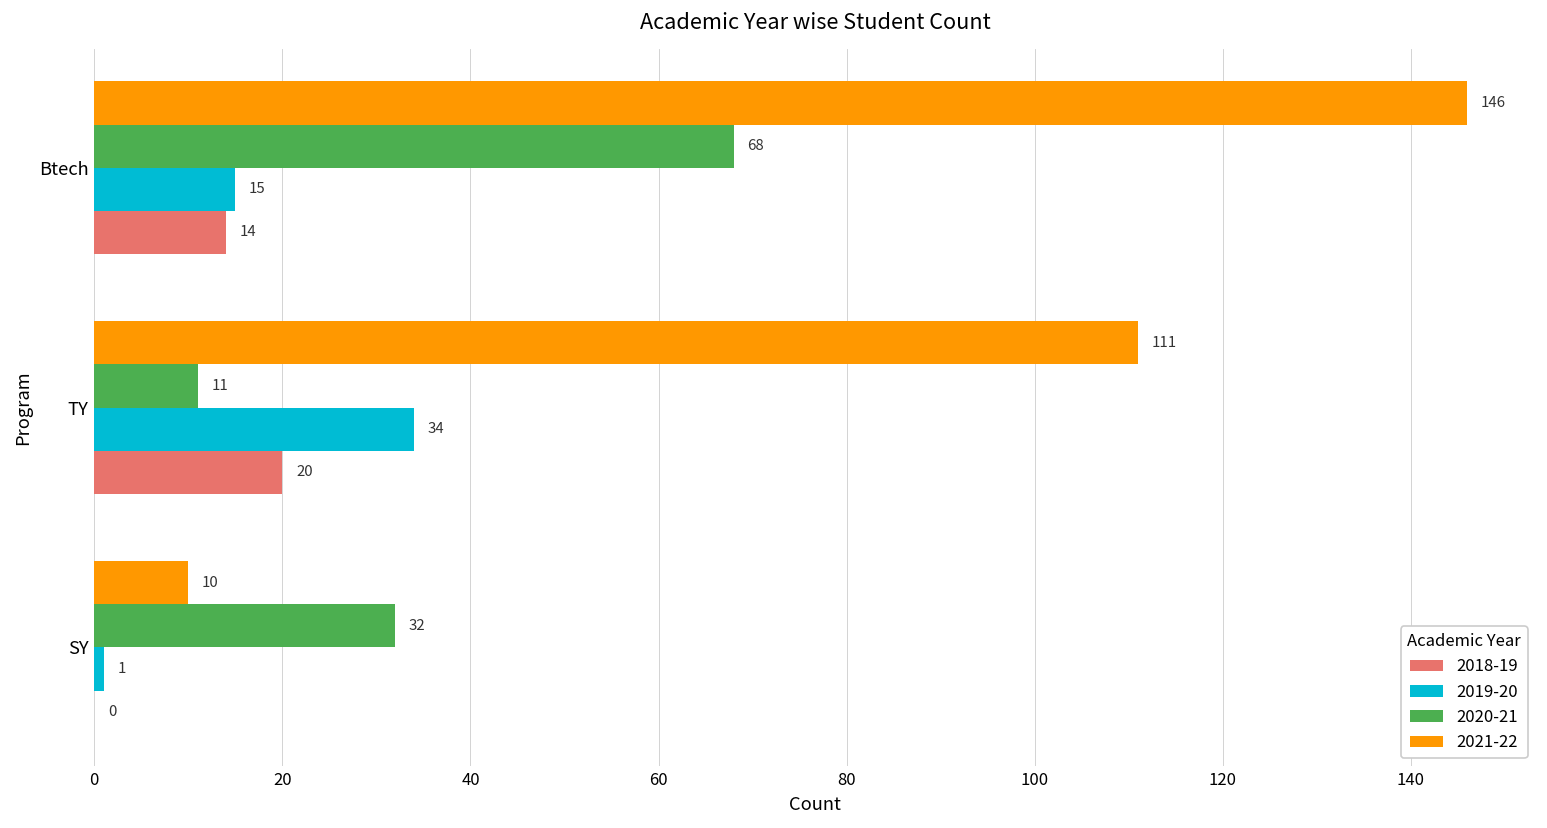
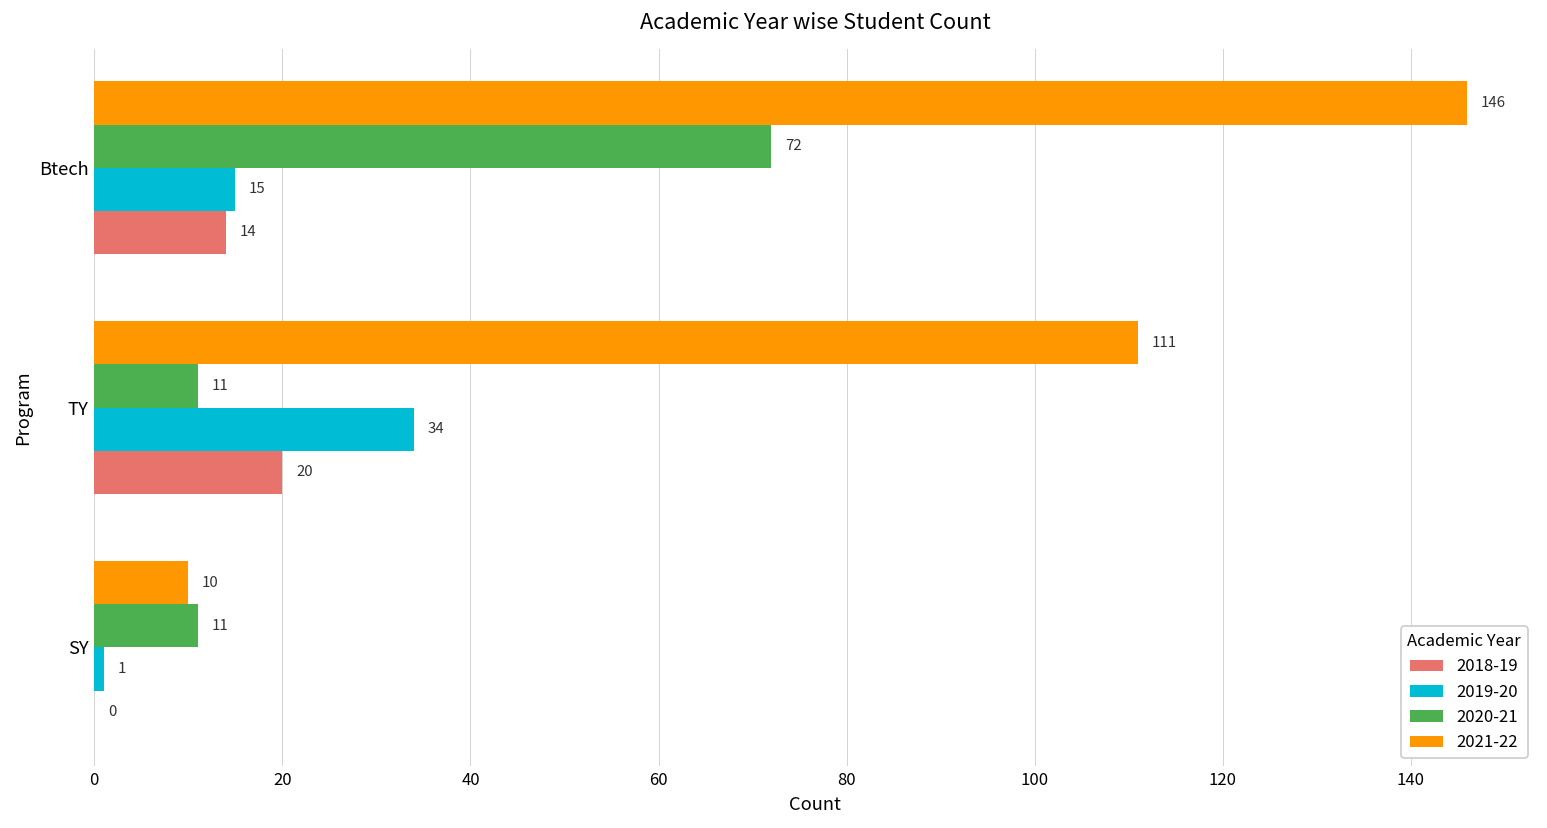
  {
    "2018-19": {
      "Btech": 14,
      "TY": 20,
      "SY": 0
    },
    "2019-20": {
      "Btech": 15,
      "TY": 34,
      "SY": 1
    },
    "2020-21": {
-     "Btech": 68,
+     "Btech": 72,
      "TY": 11,
-     "SY": 32
+     "SY": 11
    },
    "2021-22": {
      "Btech": 146,
      "TY": 111,
      "SY": 10
    }
  }
